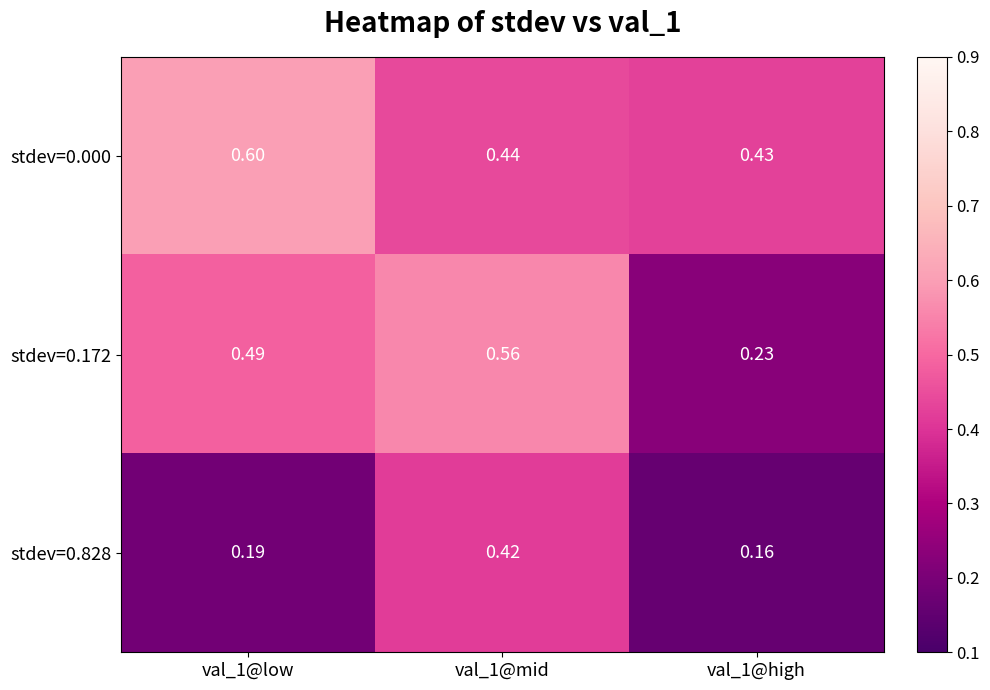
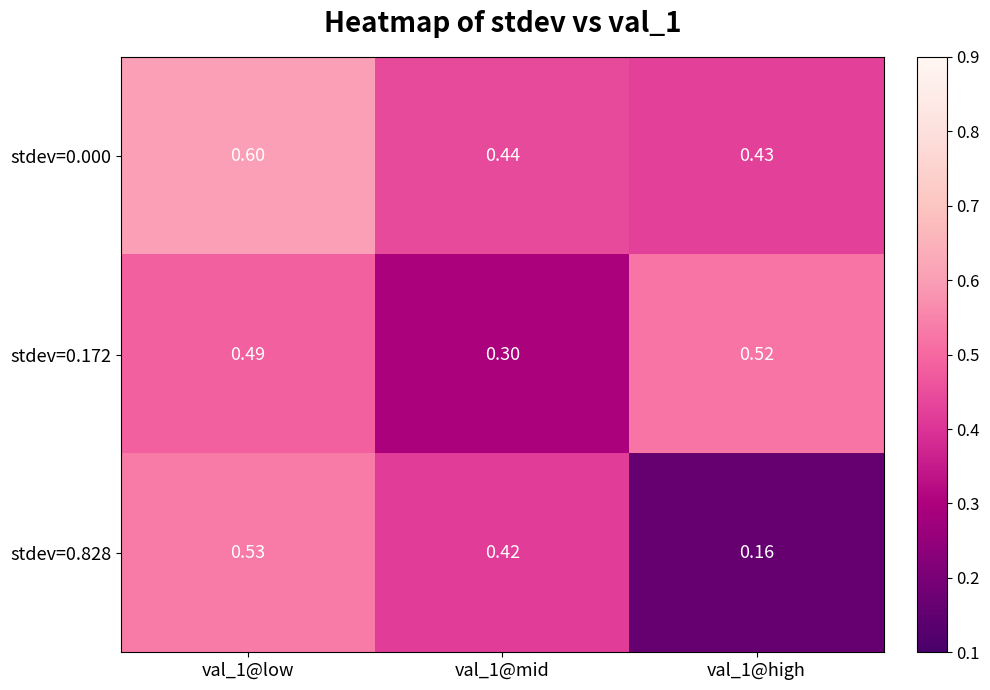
  {
    "stdev=0.000": {
      "val_1@low": 0.60,
      "val_1@mid": 0.44,
      "val_1@high": 0.43
    },
    "stdev=0.172": {
      "val_1@low": 0.49,
-     "val_1@mid": 0.56,
-     "val_1@high": 0.23
+     "val_1@mid": 0.30,
+     "val_1@high": 0.52
    },
    "stdev=0.828": {
-     "val_1@low": 0.19,
+     "val_1@low": 0.53,
      "val_1@mid": 0.42,
      "val_1@high": 0.16
    }
  }
